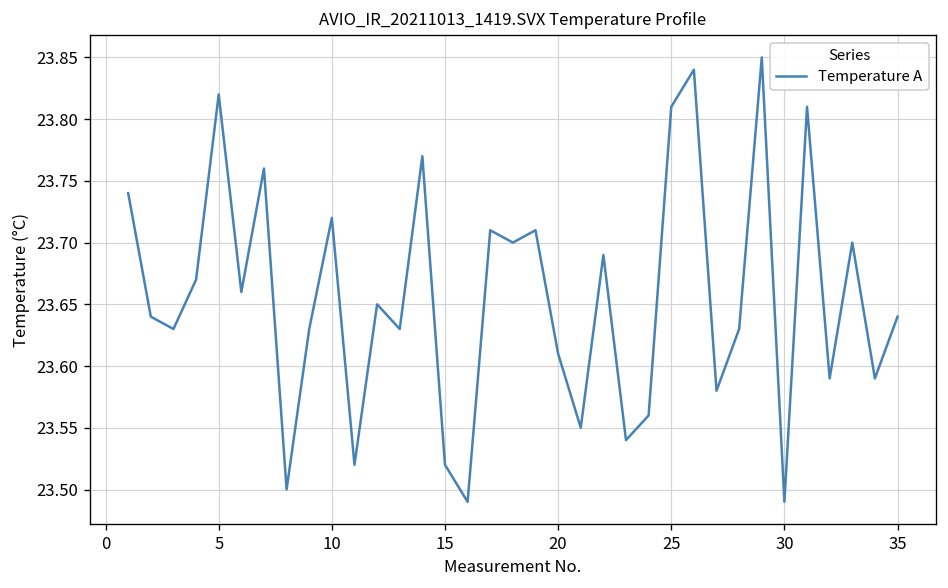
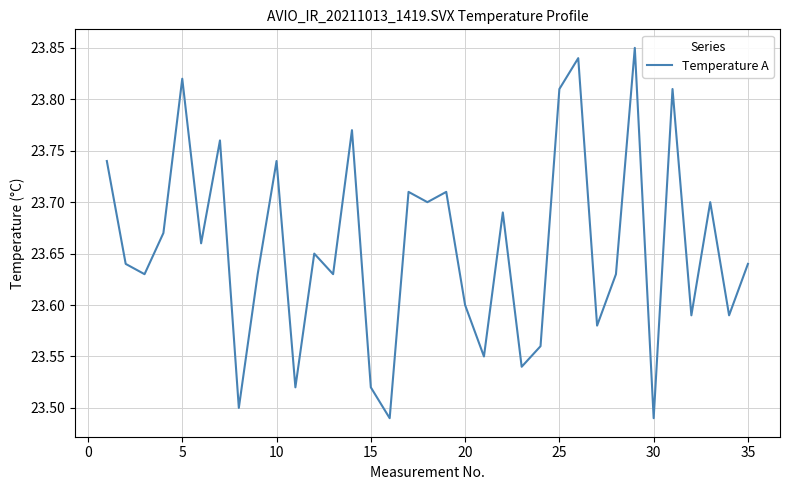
  {
    "5": 23.82,
-   "10": 23.72,
+   "10": 23.74,
    "15": 23.52,
-   "20": 23.61,
+   "20": 23.60,
    "25": 23.81,
    "30": 23.49,
    "35": 23.64
  }
